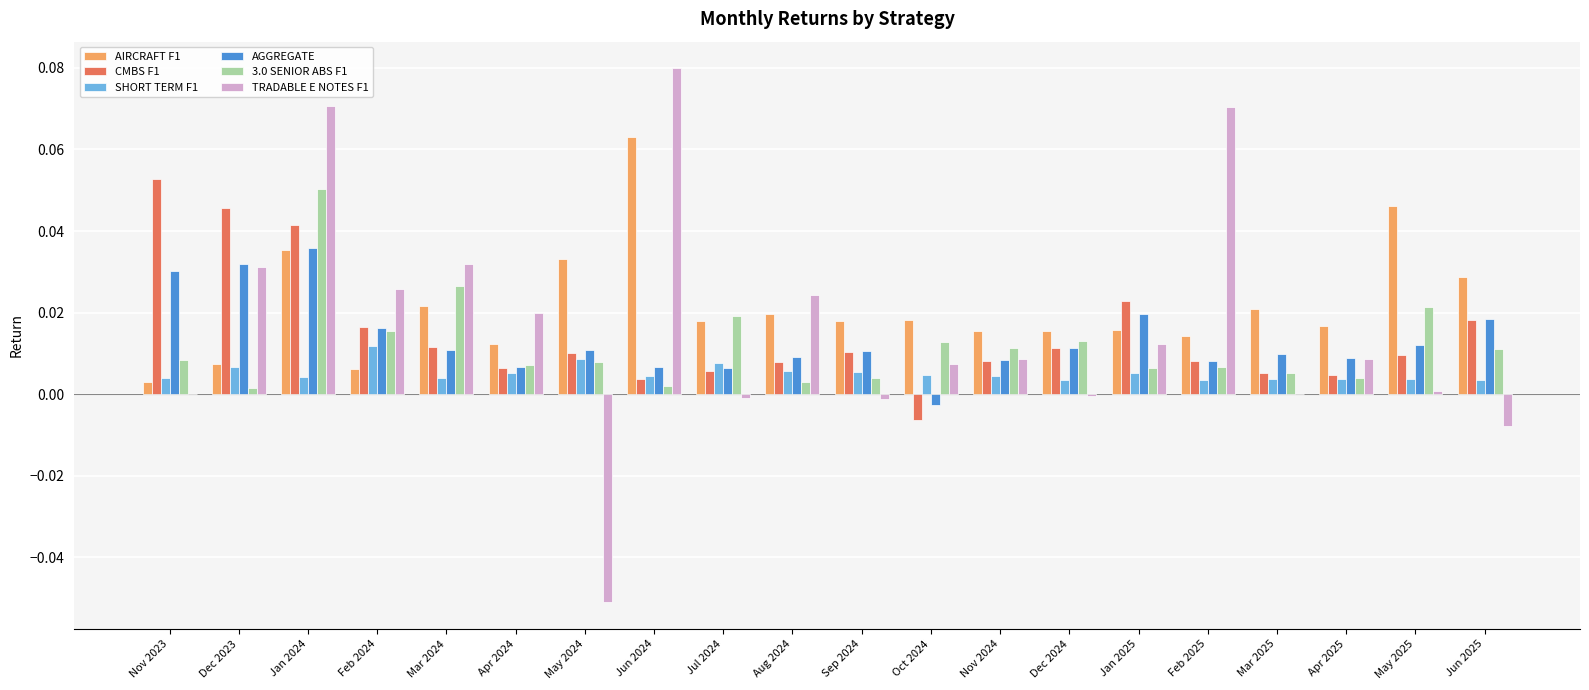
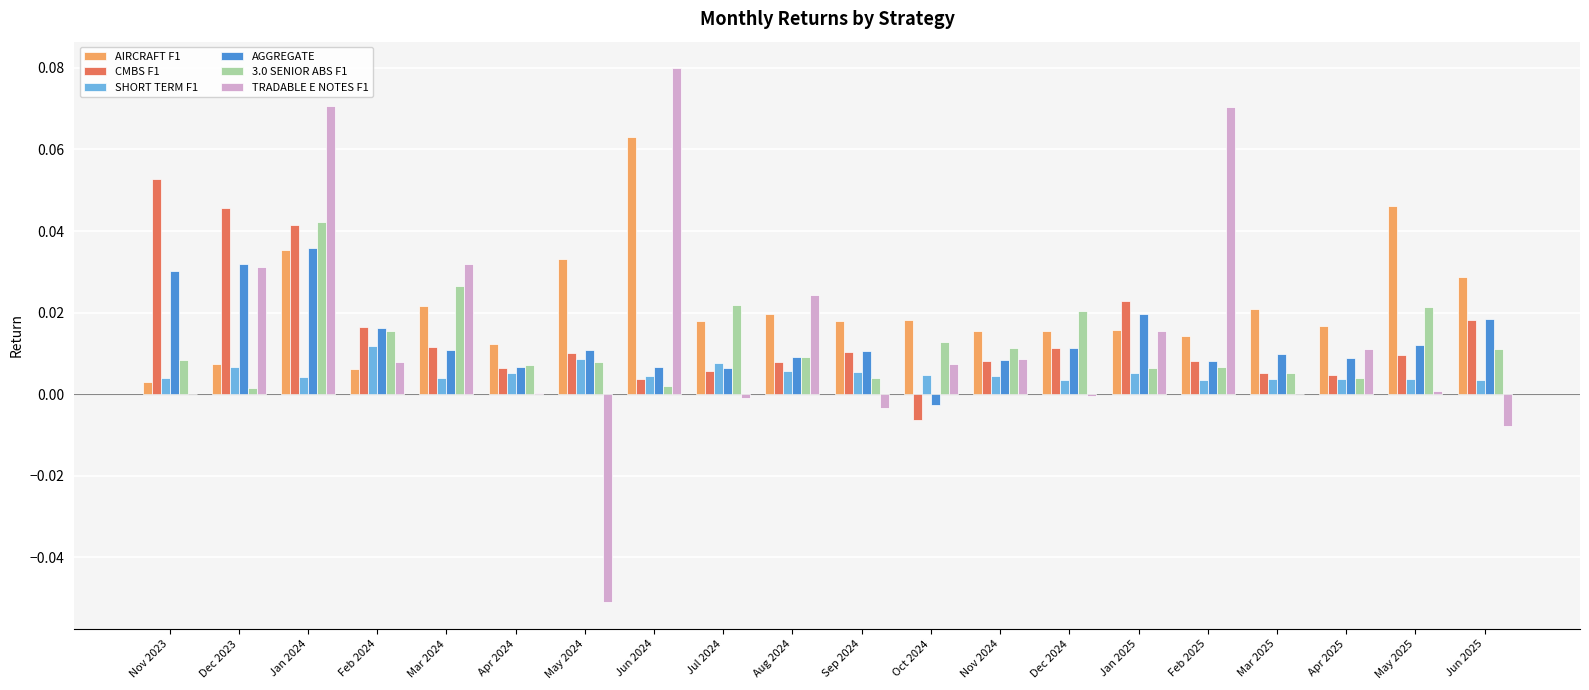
  {
    "3.0 SENIOR ABS F1": {
      "Nov 2023": 0.008,
      "Dec 2023": 0.001,
-     "Jan 2024": 0.050,
+     "Jan 2024": 0.042,
      "Feb 2024": 0.016,
      "Mar 2024": 0.027,
      "Apr 2024": 0.007,
      "May 2024": 0.008,
      "Jun 2024": 0.002,
-     "Jul 2024": 0.019,
-     "Aug 2024": 0.003,
+     "Jul 2024": 0.022,
+     "Aug 2024": 0.009,
      "Sep 2024": 0.004,
      "Oct 2024": 0.013,
      "Nov 2024": 0.011,
-     "Dec 2024": 0.013,
+     "Dec 2024": 0.020,
      "Jan 2025": 0.006,
      "Feb 2025": 0.007,
      "Mar 2025": 0.005,
      "Apr 2025": 0.004,
      "May 2025": 0.021,
      "Jun 2025": 0.011
    },
    "TRADABLE E NOTES F1": {
      "Nov 2023": 0.000,
      "Dec 2023": 0.031,
      "Jan 2024": 0.071,
-     "Feb 2024": 0.026,
+     "Feb 2024": 0.008,
      "Mar 2024": 0.032,
-     "Apr 2024": 0.020,
+     "Apr 2024": 0.000,
      "May 2024": -0.051,
      "Jun 2024": 0.080,
      "Jul 2024": -0.001,
      "Aug 2024": 0.024,
-     "Sep 2024": -0.001,
+     "Sep 2024": -0.003,
      "Oct 2024": 0.007,
      "Nov 2024": 0.009,
-     "Jan 2025": 0.012,
+     "Jan 2025": 0.015,
      "Feb 2025": 0.070,
-     "Apr 2025": 0.009,
+     "Apr 2025": 0.011,
      "May 2025": 0.001,
      "Jun 2025": -0.008
    }
  }
